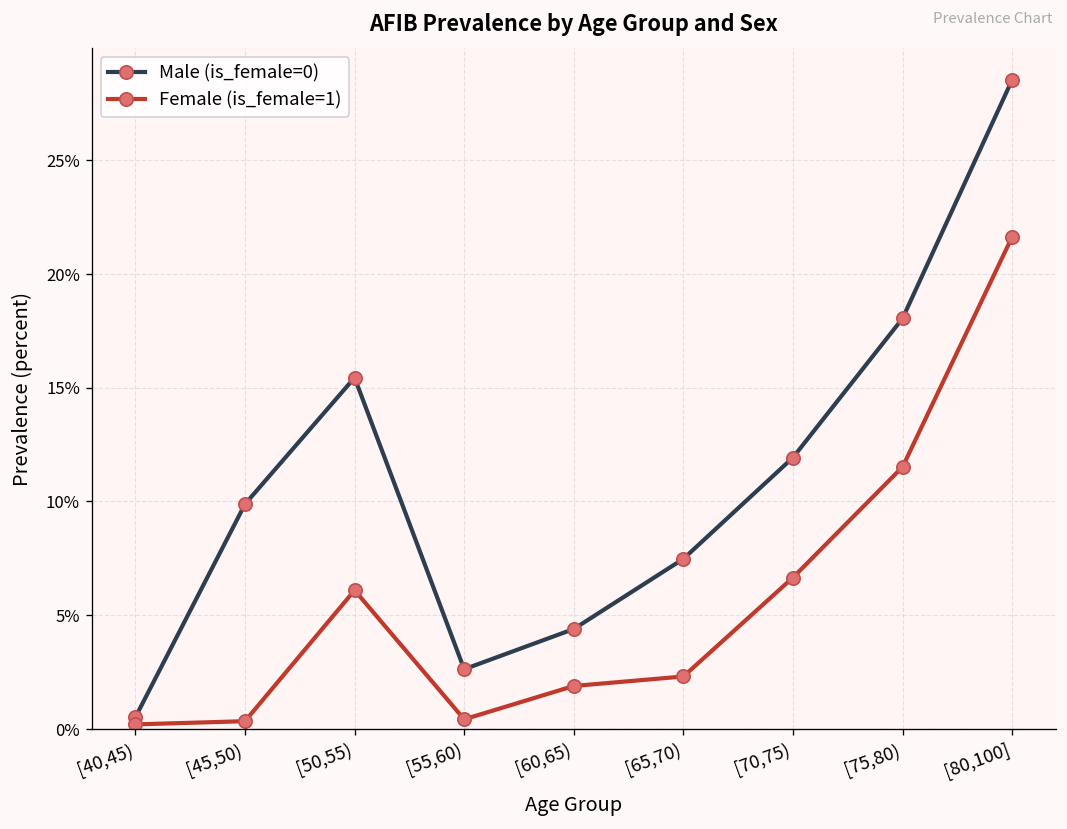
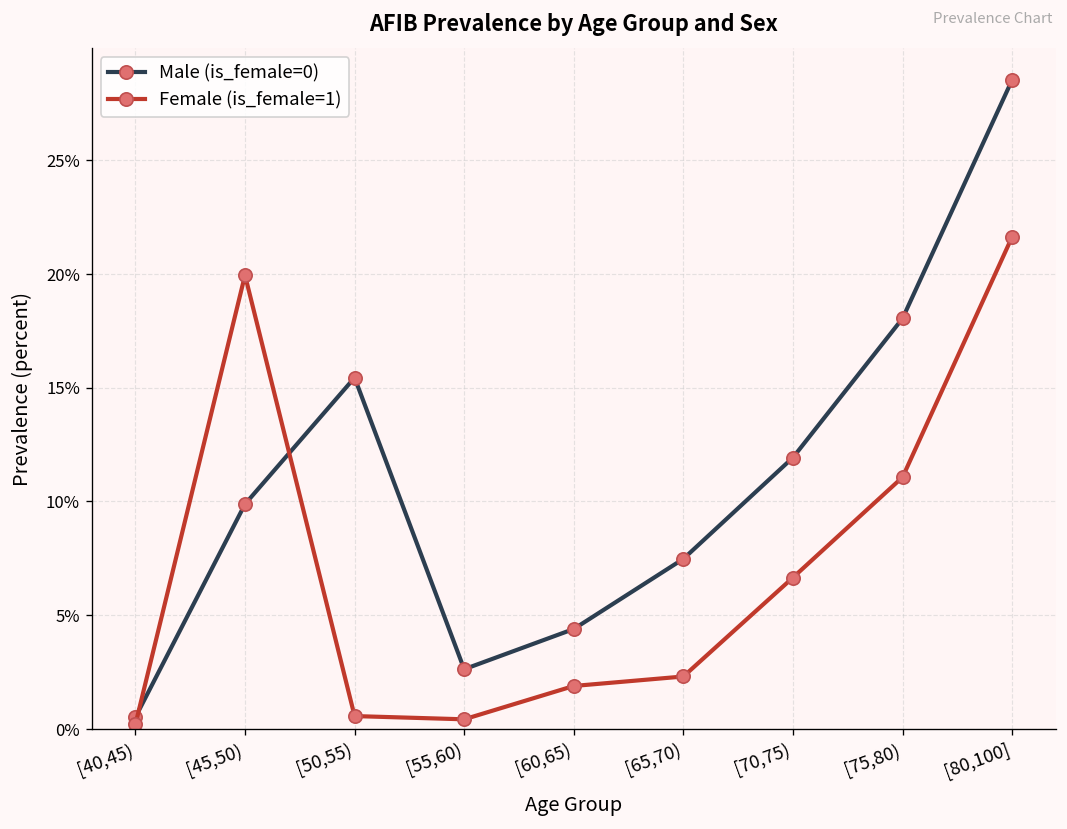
  {
    "Male (is_female=0)": {
      "[40,45)": "0.5%",
      "[45,50)": "9.9%",
      "[50,55)": "15.4%",
      "[55,60)": "2.6%",
      "[60,65)": "4.4%",
      "[65,70)": "7.5%",
      "[70,75)": "11.9%",
      "[75,80)": "18.0%",
      "[80,100]": "28.5%"
    },
    "Female (is_female=1)": {
      "[40,45)": "0.2%",
-     "[45,50)": "0.3%",
-     "[50,55)": "6.1%",
+     "[45,50)": "19.9%",
+     "[50,55)": "0.6%",
      "[55,60)": "0.4%",
      "[60,65)": "1.9%",
      "[65,70)": "2.3%",
      "[70,75)": "6.7%",
-     "[75,80)": "11.5%",
+     "[75,80)": "11.1%",
      "[80,100]": "21.6%"
    }
  }
